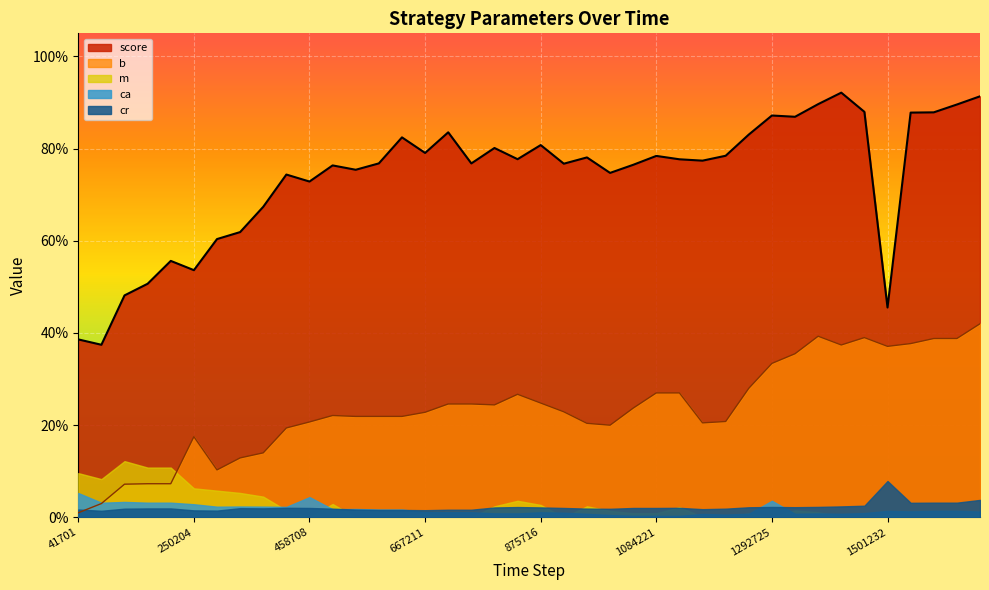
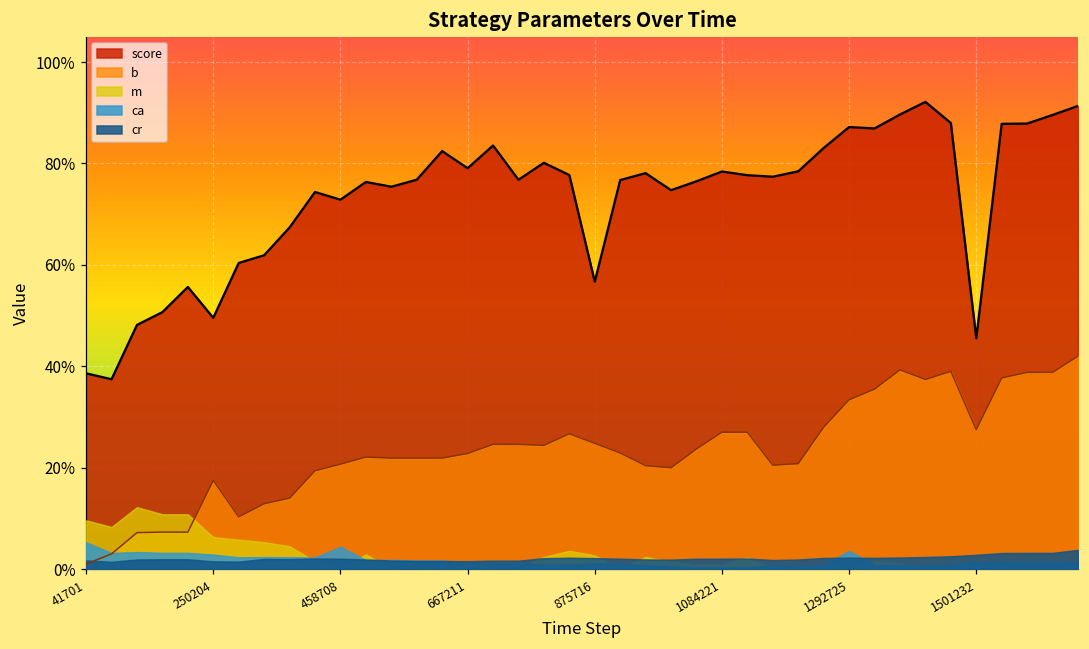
  {
    "score": {
      "41701": "39%",
-     "250204": "54%",
+     "250204": "50%",
      "458708": "73%",
      "667211": "79%",
-     "875716": "81%",
+     "875716": "57%",
      "1084221": "78%",
      "1292725": "87%",
      "1501232": "46%"
    },
    "b": {
      "41701": "1%",
      "250204": "18%",
      "458708": "21%",
      "667211": "23%",
      "875716": "25%",
      "1084221": "27%",
      "1292725": "33%",
-     "1501232": "37%"
+     "1501232": "28%"
    },
    "m": {
      "41701": "10%",
      "250204": "6%",
      "458708": "0%",
      "1084221": "1%",
      "1292725": "0%",
      "1501232": "1%"
    },
    "ca": {
      "41701": "5%",
      "250204": "3%",
      "458708": "4%",
      "875716": "1%",
      "1292725": "4%",
      "1501232": "1%"
    },
    "cr": {
      "41701": "2%",
      "250204": "2%",
      "458708": "2%",
      "1084221": "2%",
      "1292725": "2%",
-     "1501232": "8%"
+     "1501232": "3%"
    }
  }
